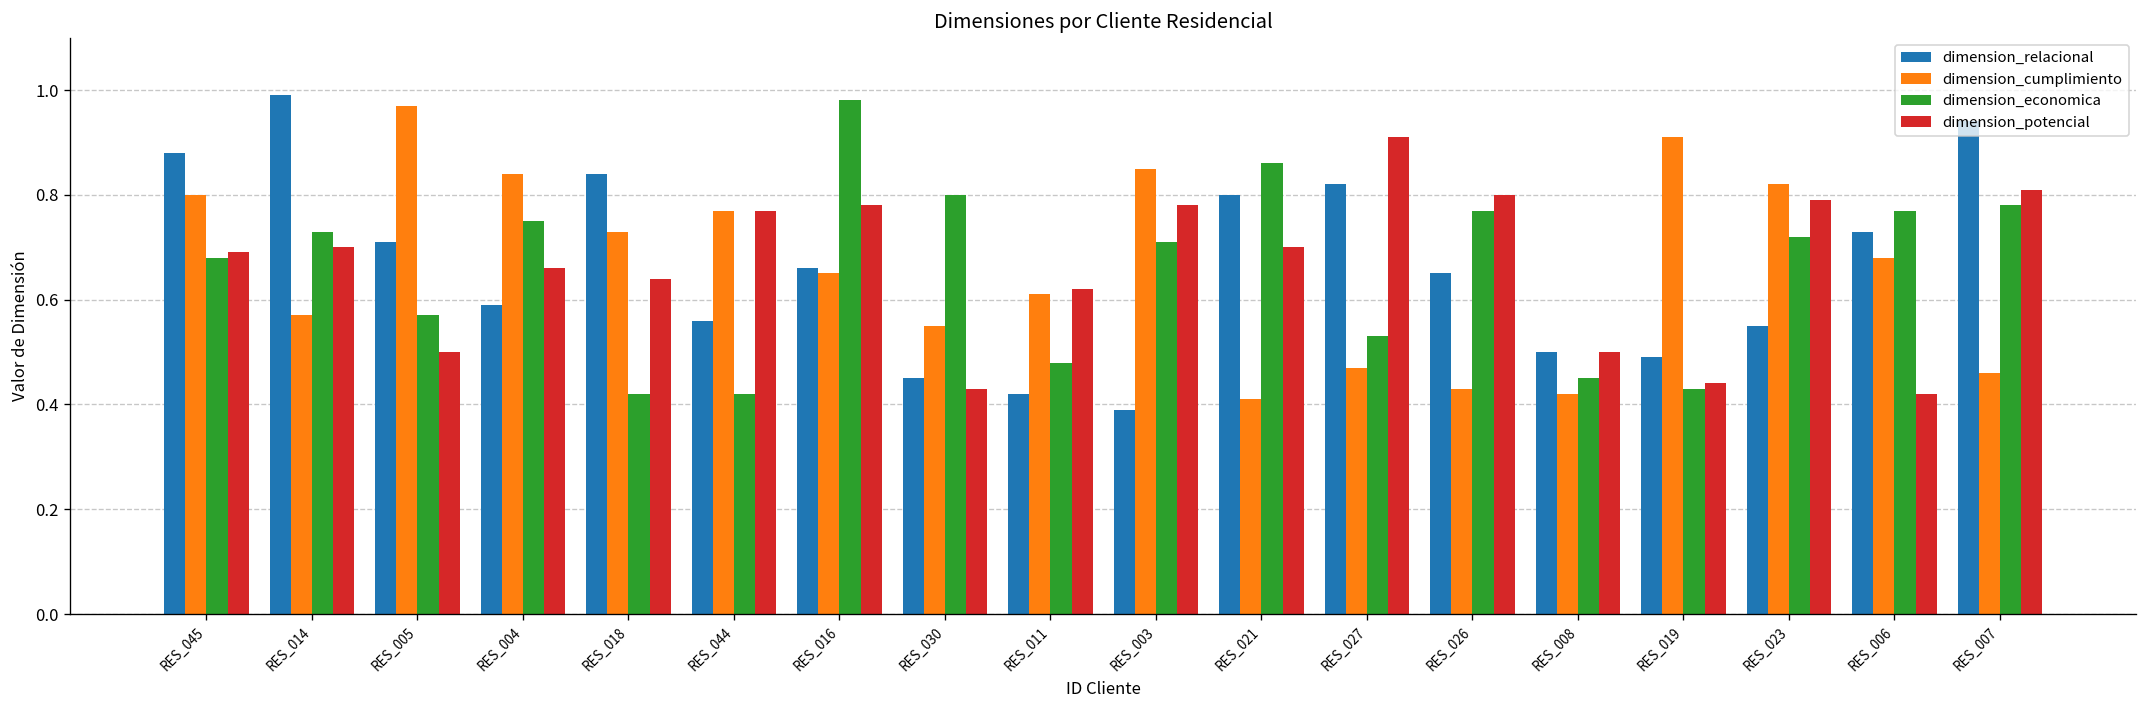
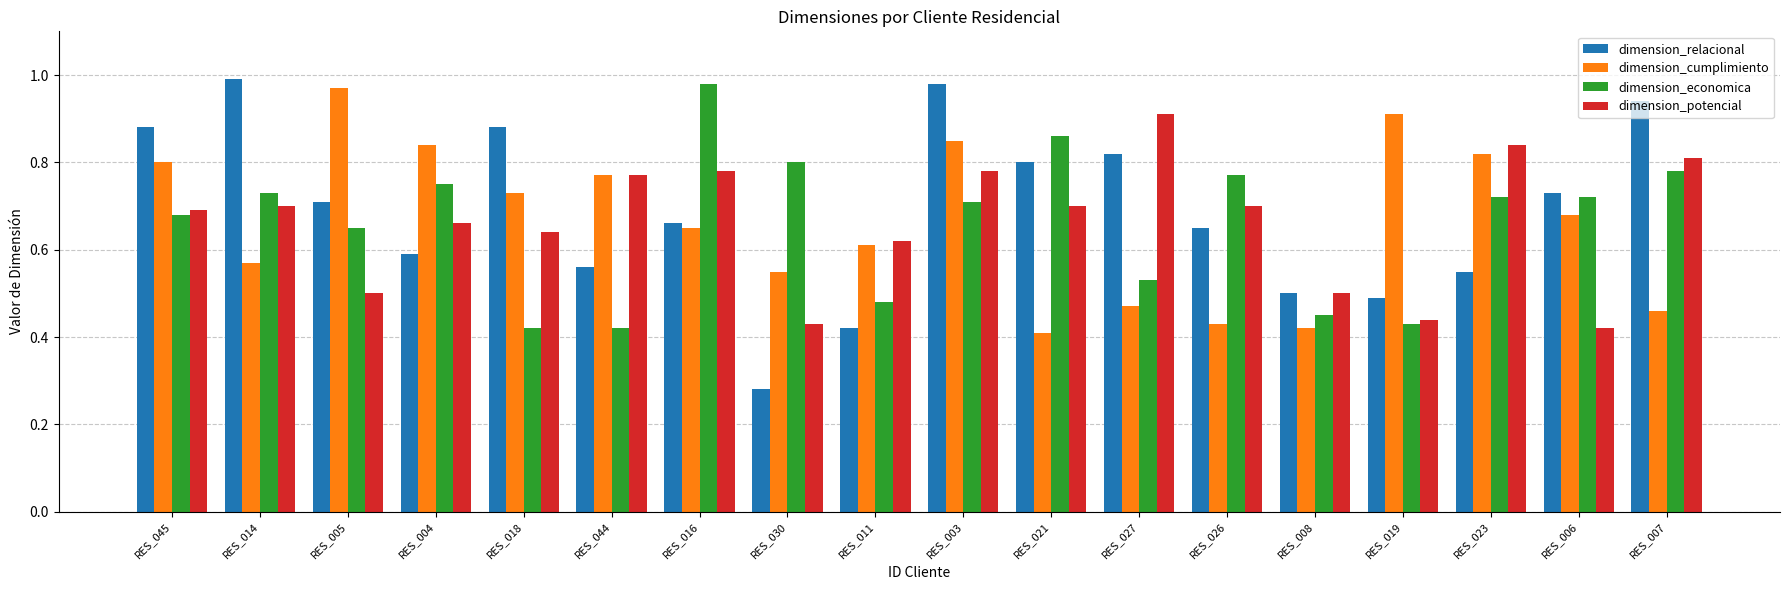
  {
    "dimension_relacional": {
      "RES_045": 0.88,
      "RES_014": 0.99,
      "RES_005": 0.71,
      "RES_004": 0.59,
-     "RES_018": 0.84,
+     "RES_018": 0.88,
      "RES_044": 0.56,
      "RES_016": 0.66,
-     "RES_030": 0.45,
+     "RES_030": 0.28,
      "RES_011": 0.42,
-     "RES_003": 0.39,
+     "RES_003": 0.98,
      "RES_021": 0.80,
      "RES_027": 0.82,
      "RES_026": 0.65,
      "RES_008": 0.50,
      "RES_019": 0.49,
      "RES_023": 0.55,
      "RES_006": 0.73
    },
    "dimension_cumplimiento": {
      "RES_045": 0.80,
      "RES_014": 0.57,
      "RES_005": 0.97,
      "RES_004": 0.84,
      "RES_018": 0.73,
      "RES_044": 0.77,
      "RES_016": 0.65,
      "RES_030": 0.55,
      "RES_011": 0.61,
      "RES_003": 0.85,
      "RES_021": 0.41,
      "RES_027": 0.47,
      "RES_026": 0.43,
      "RES_008": 0.42,
      "RES_019": 0.91,
      "RES_023": 0.82,
      "RES_006": 0.68,
      "RES_007": 0.46
    },
    "dimension_economica": {
      "RES_045": 0.68,
      "RES_014": 0.73,
-     "RES_005": 0.57,
+     "RES_005": 0.65,
      "RES_004": 0.75,
      "RES_018": 0.42,
      "RES_044": 0.42,
      "RES_016": 0.98,
      "RES_030": 0.80,
      "RES_011": 0.48,
      "RES_003": 0.71,
      "RES_021": 0.86,
      "RES_027": 0.53,
      "RES_026": 0.77,
      "RES_008": 0.45,
      "RES_019": 0.43,
      "RES_023": 0.72,
-     "RES_006": 0.77,
+     "RES_006": 0.72,
      "RES_007": 0.78
    },
    "dimension_potencial": {
      "RES_045": 0.69,
      "RES_014": 0.70,
      "RES_005": 0.50,
      "RES_004": 0.66,
      "RES_018": 0.64,
      "RES_044": 0.77,
      "RES_016": 0.78,
      "RES_030": 0.43,
      "RES_011": 0.62,
      "RES_003": 0.78,
      "RES_021": 0.70,
      "RES_027": 0.91,
-     "RES_026": 0.8,
+     "RES_026": 0.7,
      "RES_008": 0.50,
      "RES_019": 0.44,
-     "RES_023": 0.79,
+     "RES_023": 0.84,
      "RES_006": 0.42,
      "RES_007": 0.81
    }
  }
